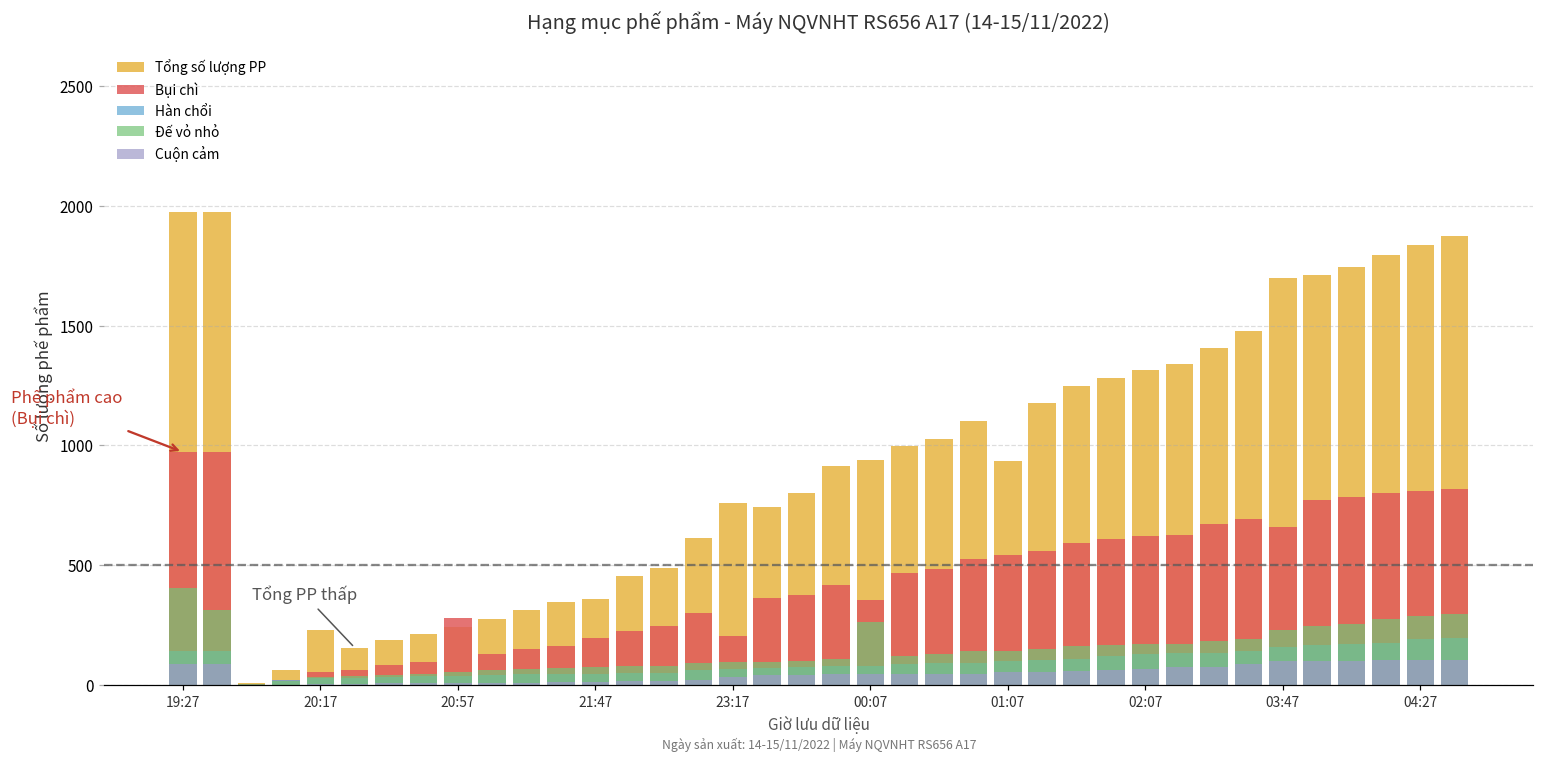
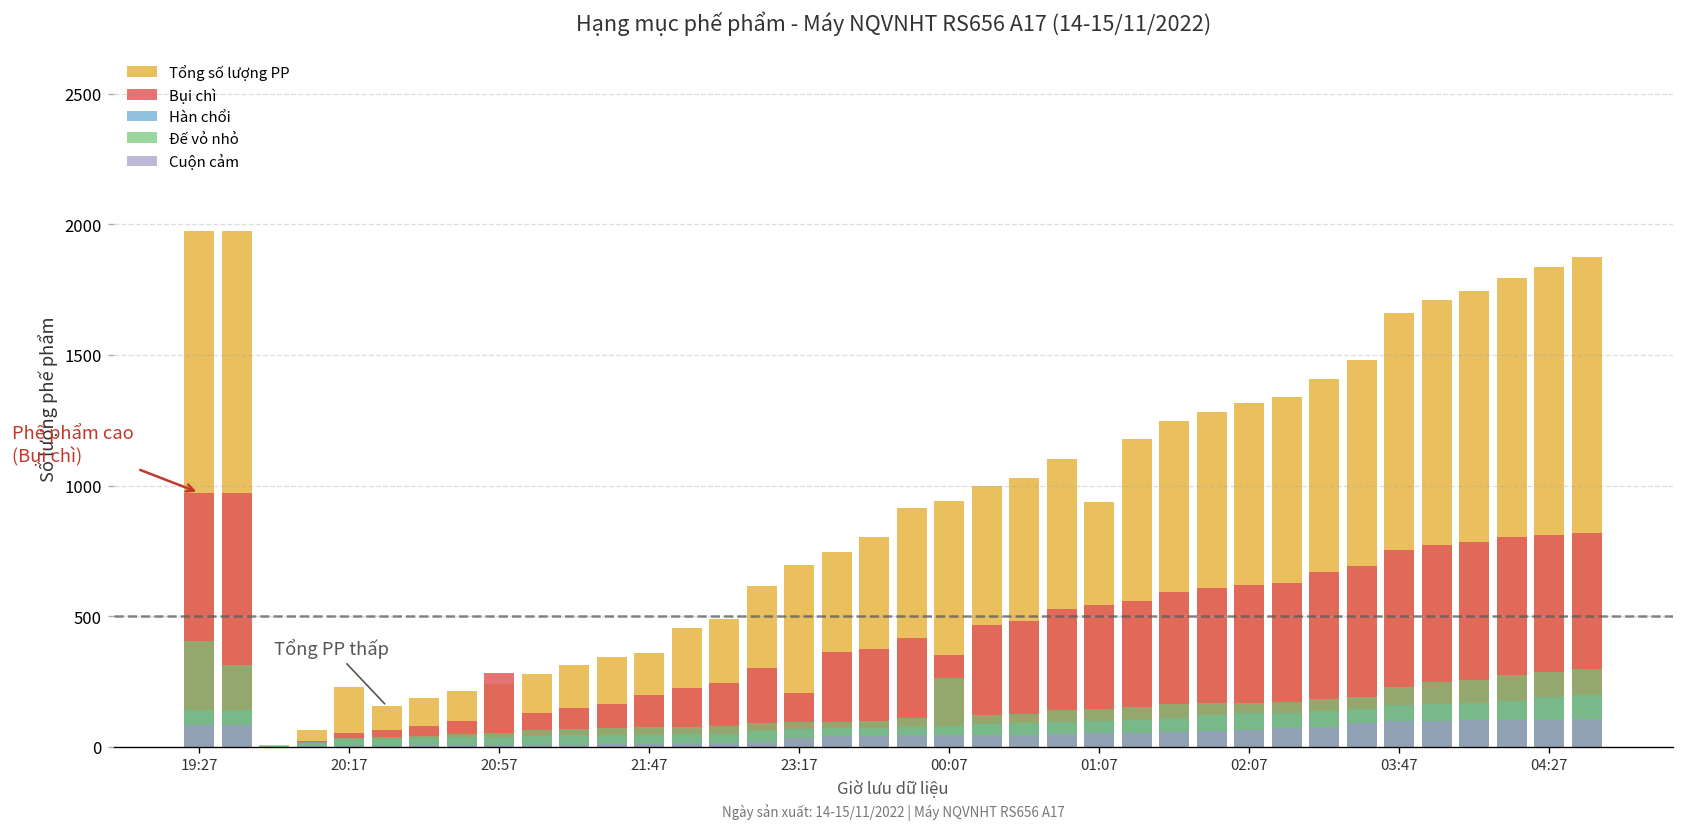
  {
    "Tổng số lượng PP": {
      "19:27": 1980,
      "20:17": 230,
      "21:47": 360,
-     "23:17": 760,
+     "23:17": 700,
      "00:07": 940,
      "01:07": 940,
      "02:07": 1310,
-     "03:47": 1700,
+     "03:47": 1660,
      "04:27": 1840
    },
    "Bụi chì": {
      "20:57": 280,
-     "03:47": 660
+     "03:47": 750
    }
  }
